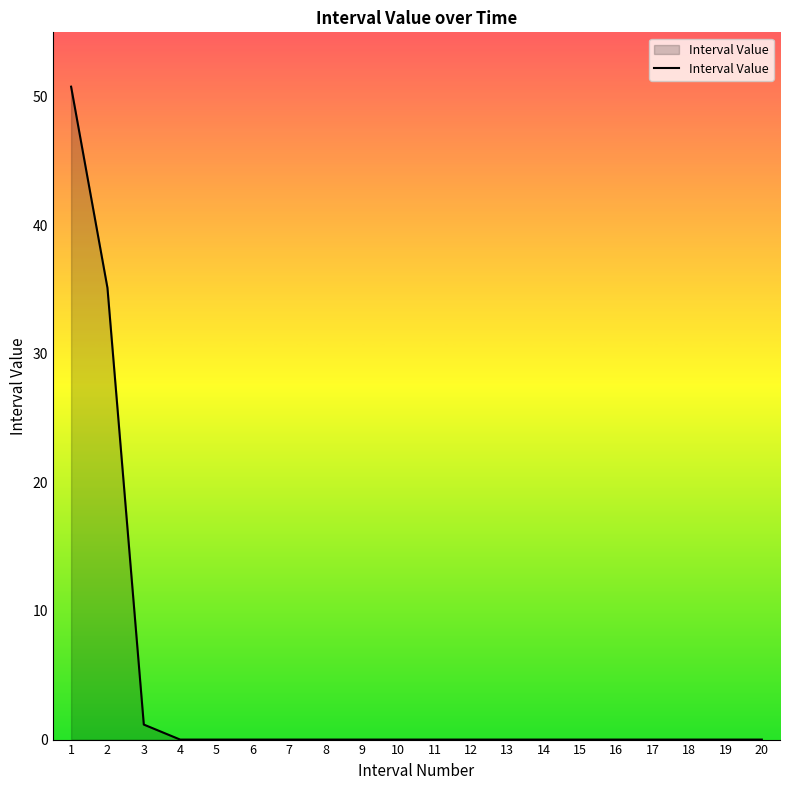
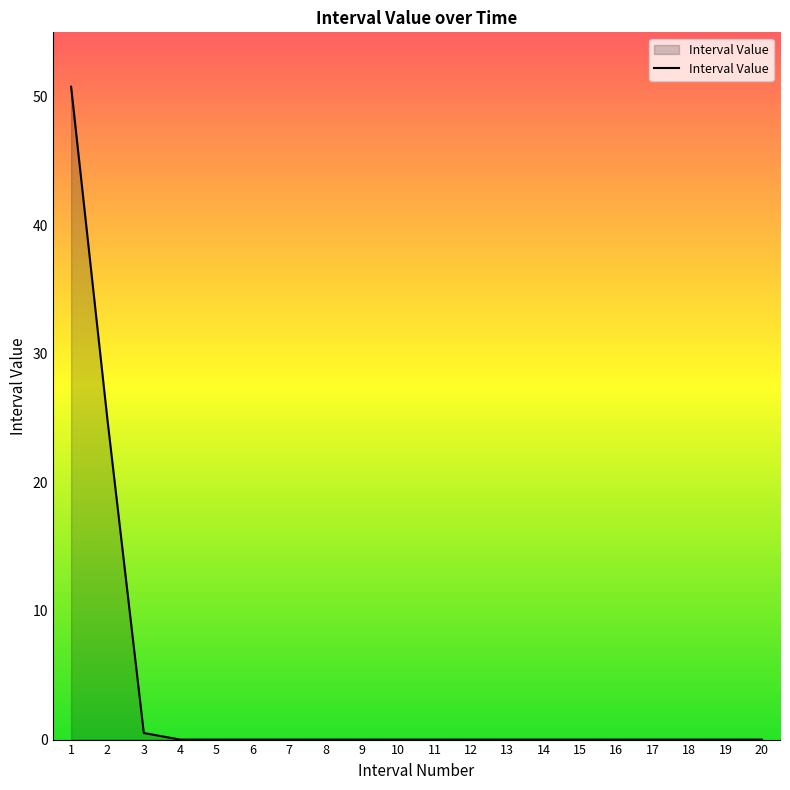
  {
    "1": 50.8,
-   "2": 35.1,
-   "3": 1.2,
+   "2": 24.9,
+   "3": 0.5,
    "4": 0.0,
    "5": 0.0,
    "6": 0.0,
    "7": 0.0,
    "8": 0.0,
    "9": 0.0,
    "10": 0.0,
    "11": 0.0,
    "12": 0.0,
    "13": 0.0,
    "14": 0.0,
    "15": 0.0,
    "16": 0.0,
    "17": 0.0,
    "18": 0.0,
    "19": 0.0,
    "20": 0.0
  }
